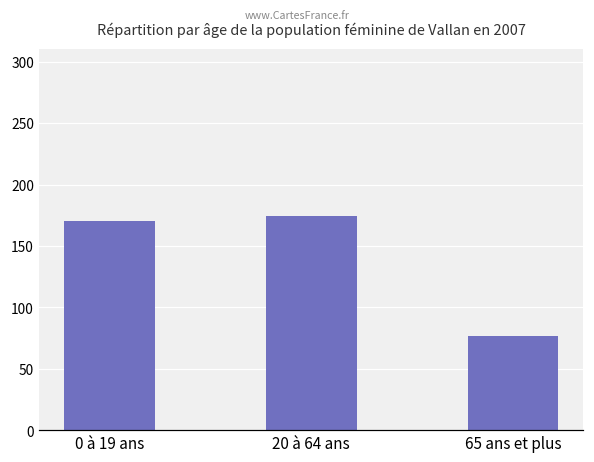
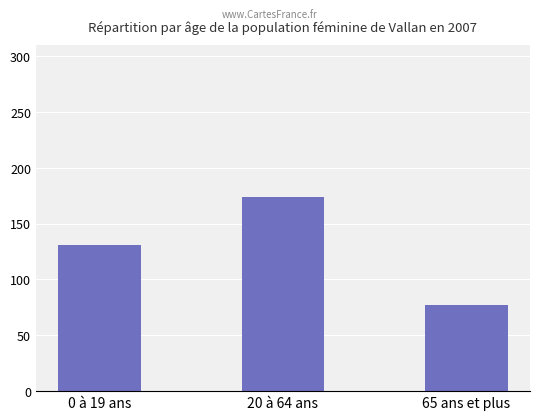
  {
-   "0 à 19 ans": 170,
+   "0 à 19 ans": 131,
    "20 à 64 ans": 174,
    "65 ans et plus": 77
  }
